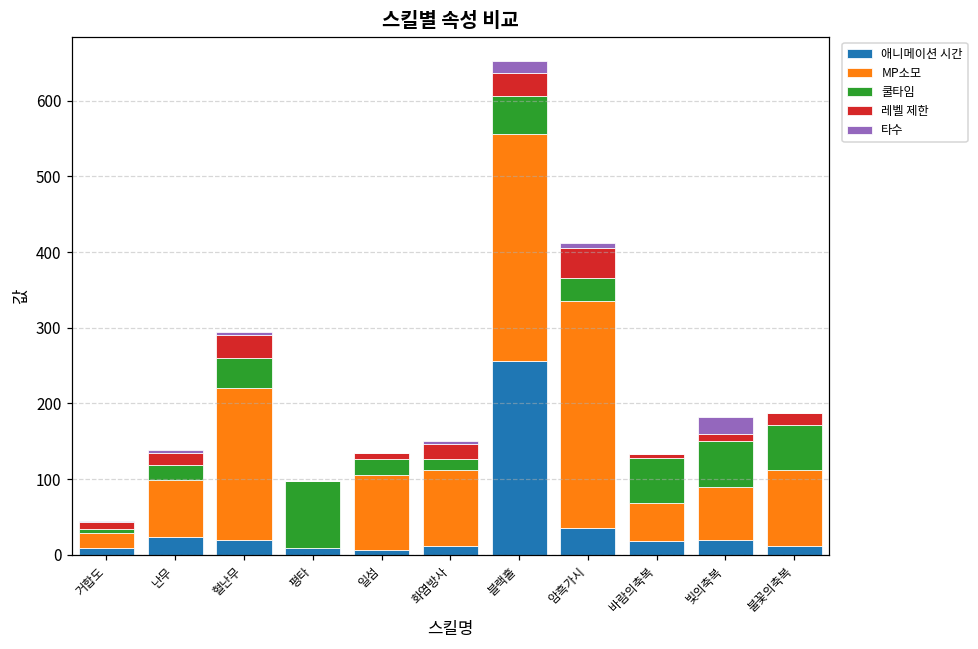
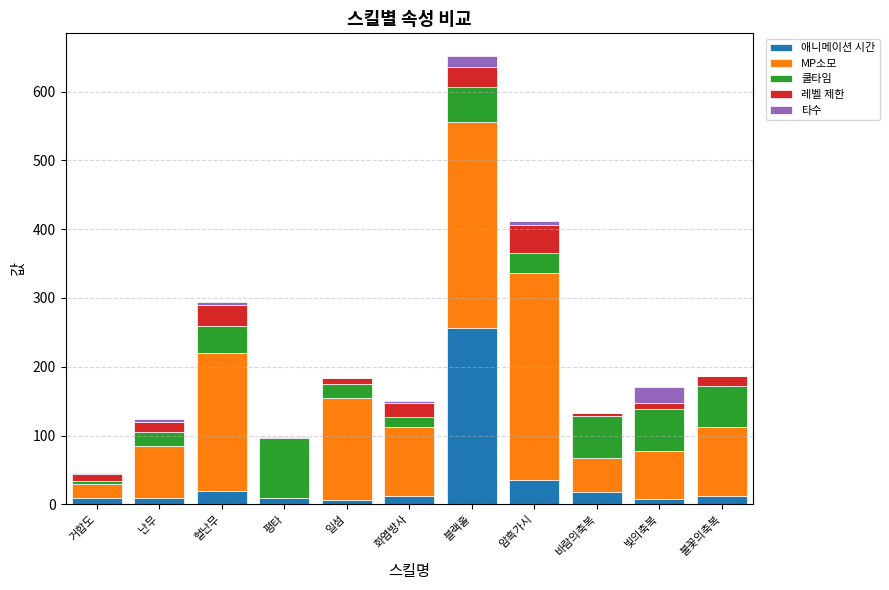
  {
    "애니메이션 시간": {
      "거합도": 10,
-     "난무": 20,
+     "난무": 10,
      "혈난무": 20,
      "평타": 10,
      "일섬": 10,
      "화염방사": 10,
      "블랙홀": 260,
      "암흑가시": 40,
      "바람의축복": 20,
-     "빛의축복": 20,
+     "빛의축복": 10,
      "불꽃의축복": 10
    },
    "MP소모": {
      "거합도": 20,
      "난무": 80,
      "혈난무": 200,
      "평타": 0,
-     "일섬": 100,
+     "일섬": 150,
      "화염방사": 100,
      "블랙홀": 300,
      "암흑가시": 300,
      "바람의축복": 50,
      "빛의축복": 70,
      "불꽃의축복": 100
    },
    "쿨타임": {
      "거합도": 10,
      "난무": 20,
      "혈난무": 40,
      "평타": 90,
      "일섬": 20,
      "화염방사": 20,
      "블랙홀": 50,
      "암흑가시": 30,
      "바람의축복": 60,
      "빛의축복": 60,
      "불꽃의축복": 60
    },
    "레벨 제한": {
      "거합도": 10,
      "난무": 20,
      "혈난무": 30,
      "평타": 0,
      "일섬": 10,
      "화염방사": 20,
      "블랙홀": 30,
      "암흑가시": 40,
      "바람의축복": 10,
      "빛의축복": 10,
      "불꽃의축복": 20
    },
    "타수": {
      "난무": 0,
      "혈난무": 0,
      "화염방사": 0,
      "블랙홀": 20,
      "암흑가시": 10,
      "바람의축복": 0,
      "빛의축복": 20,
      "불꽃의축복": 0
    }
  }
